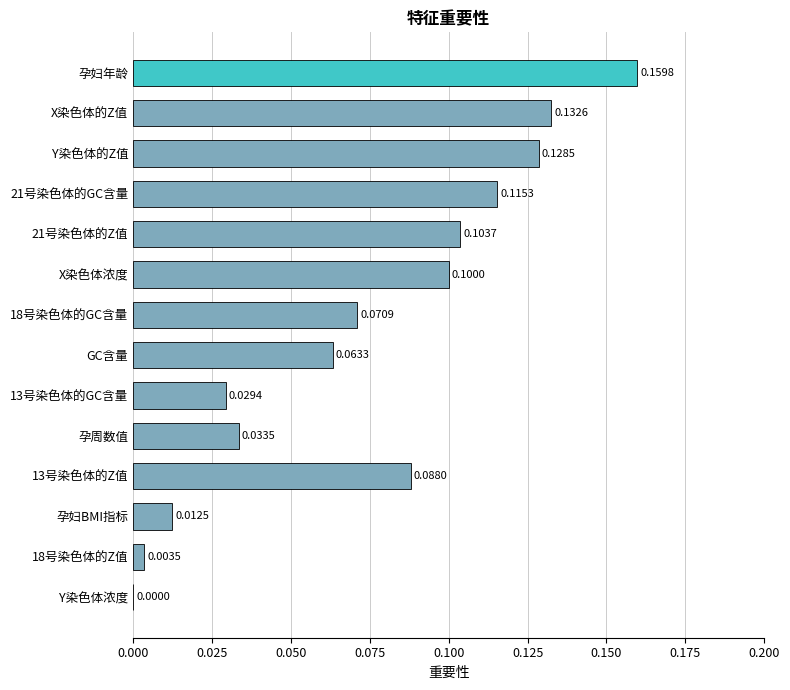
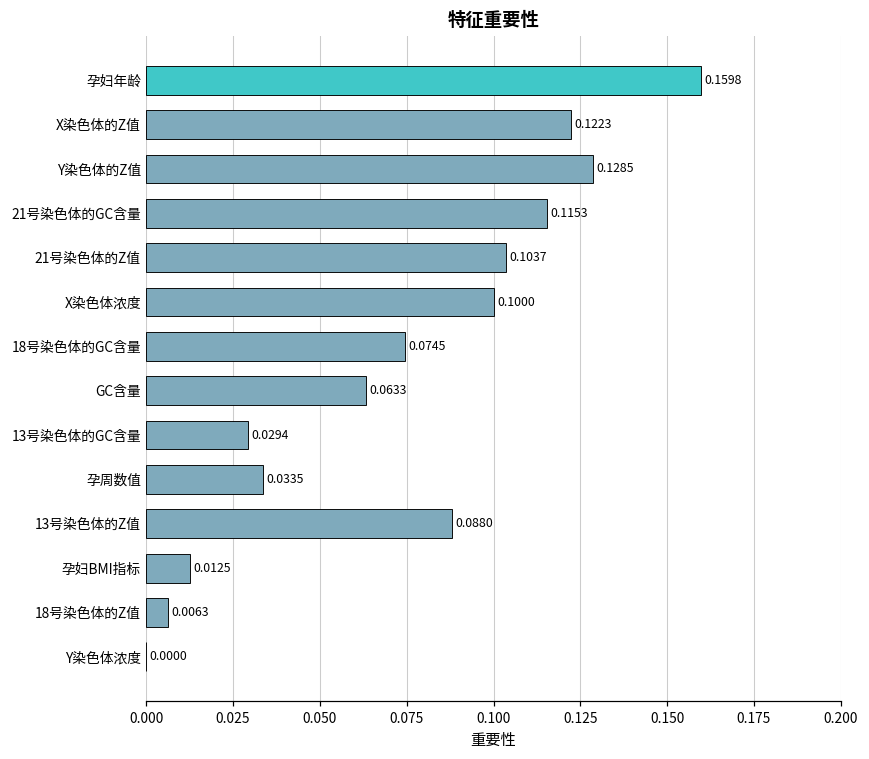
  {
    "孕妇年龄": 0.1598,
-   "X染色体的Z值": 0.1326,
+   "X染色体的Z值": 0.1223,
    "Y染色体的Z值": 0.1285,
    "21号染色体的GC含量": 0.1153,
    "21号染色体的Z值": 0.1037,
    "X染色体浓度": 0.1000,
-   "18号染色体的GC含量": 0.0709,
+   "18号染色体的GC含量": 0.0745,
    "GC含量": 0.0633,
    "13号染色体的GC含量": 0.0294,
    "孕周数值": 0.0335,
    "13号染色体的Z值": 0.0880,
    "孕妇BMI指标": 0.0125,
-   "18号染色体的Z值": 0.0035,
+   "18号染色体的Z值": 0.0063,
    "Y染色体浓度": 0.0000
  }
